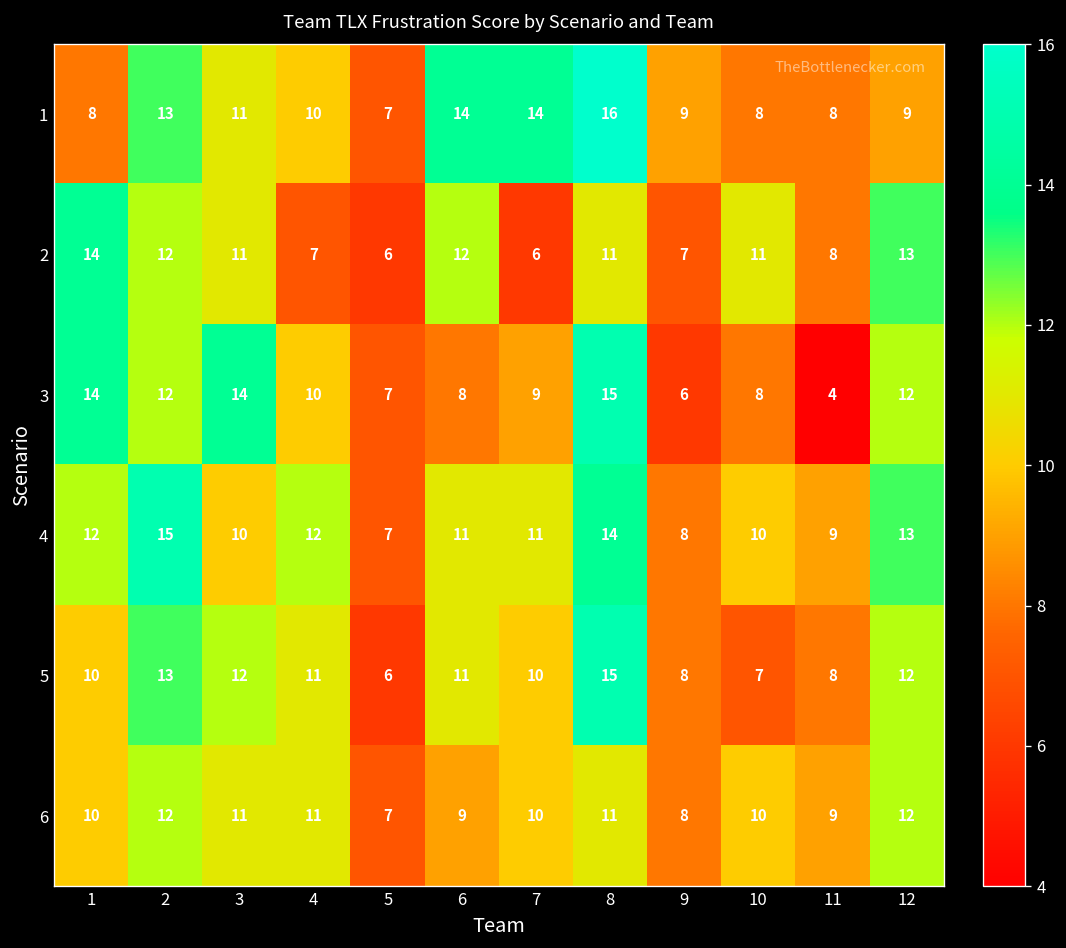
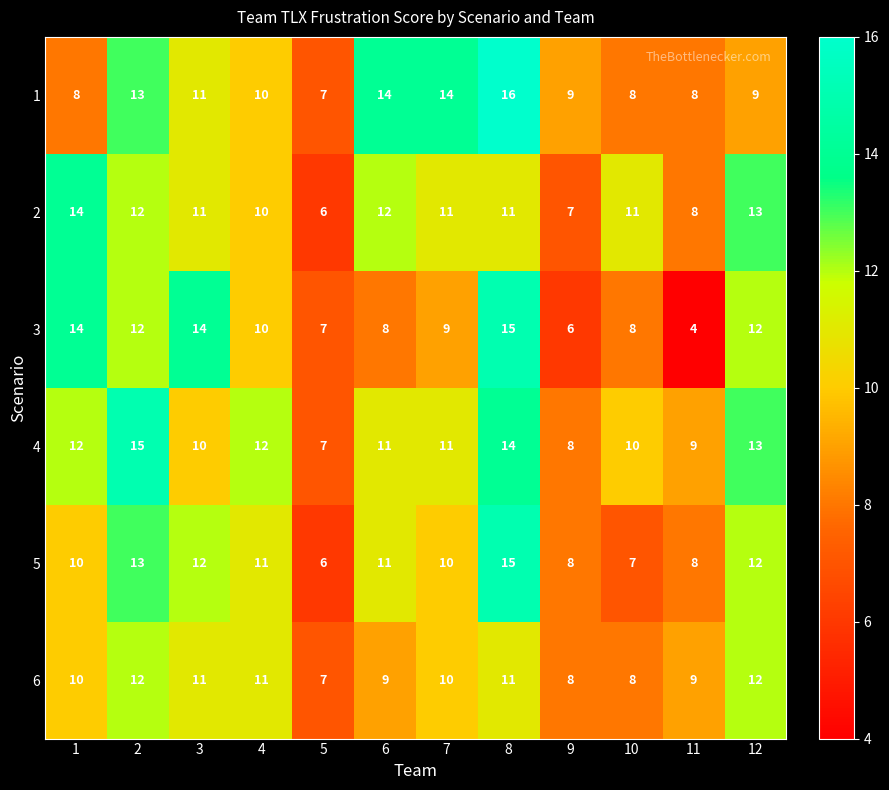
  {
    "1": {
      "1": 8,
      "2": 13,
      "3": 11,
      "4": 10,
      "5": 7,
      "6": 14,
      "7": 14,
      "8": 16,
      "9": 9,
      "10": 8,
      "12": 9
    },
    "2": {
      "1": 14,
      "2": 12,
      "3": 11,
-     "4": 7,
+     "4": 10,
      "5": 6,
      "6": 12,
-     "7": 6,
+     "7": 11,
      "8": 11,
      "9": 7,
      "10": 11,
      "11": 8,
      "12": 13
    },
    "3": {
      "1": 14,
      "2": 12,
      "3": 14,
      "4": 10,
      "5": 7,
      "6": 8,
      "7": 9,
      "8": 15,
      "9": 6,
      "10": 8,
      "11": 4,
      "12": 12
    },
    "4": {
      "1": 12,
      "2": 15,
      "3": 10,
      "4": 12,
      "5": 7,
      "6": 11,
      "7": 11,
      "8": 14,
      "9": 8,
      "10": 10,
      "11": 9,
      "12": 13
    },
    "5": {
      "1": 10,
      "2": 13,
      "3": 12,
      "4": 11,
      "5": 6,
      "6": 11,
      "7": 10,
      "8": 15,
      "9": 8,
      "10": 7,
      "11": 8,
      "12": 12
    },
    "6": {
      "1": 10,
      "2": 12,
      "3": 11,
      "4": 11,
      "5": 7,
      "6": 9,
      "7": 10,
      "8": 11,
      "9": 8,
-     "10": 10,
+     "10": 8,
      "11": 9,
      "12": 12
    }
  }
